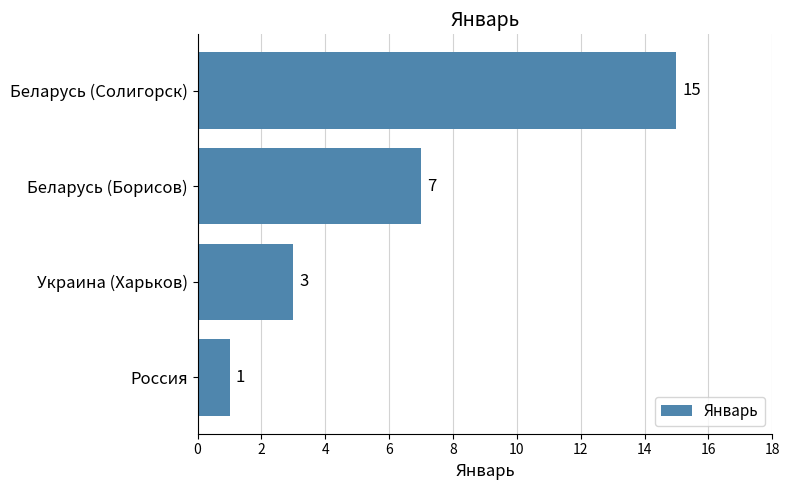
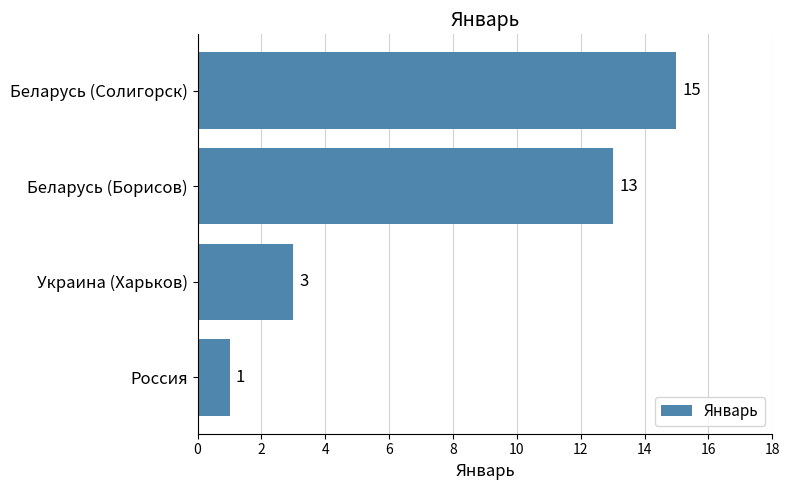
  {
    "Беларусь (Солигорск)": 15,
-   "Беларусь (Борисов)": 7,
+   "Беларусь (Борисов)": 13,
    "Украина (Харьков)": 3,
    "Россия": 1
  }
